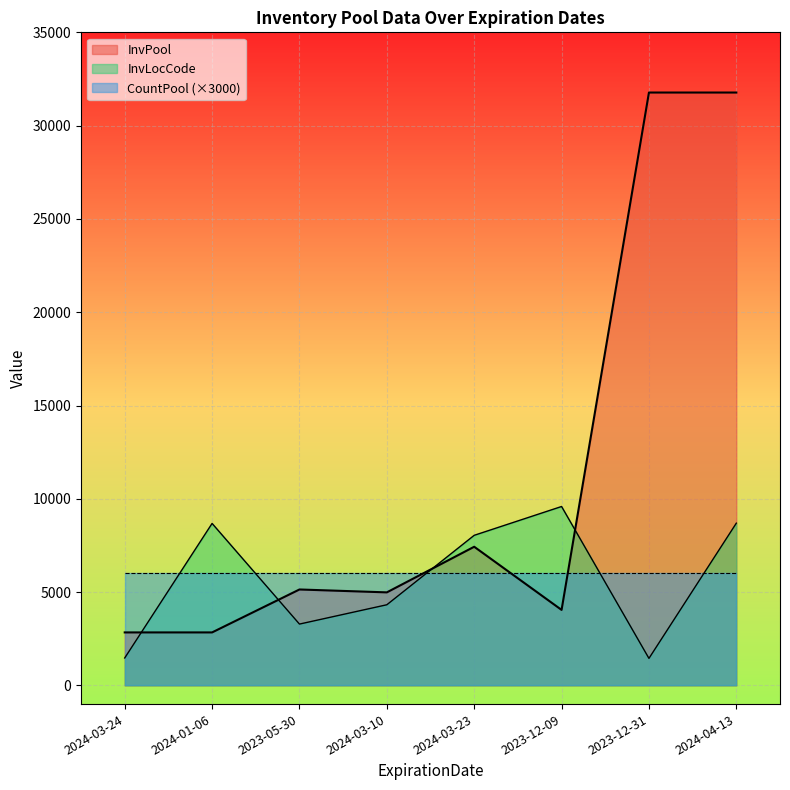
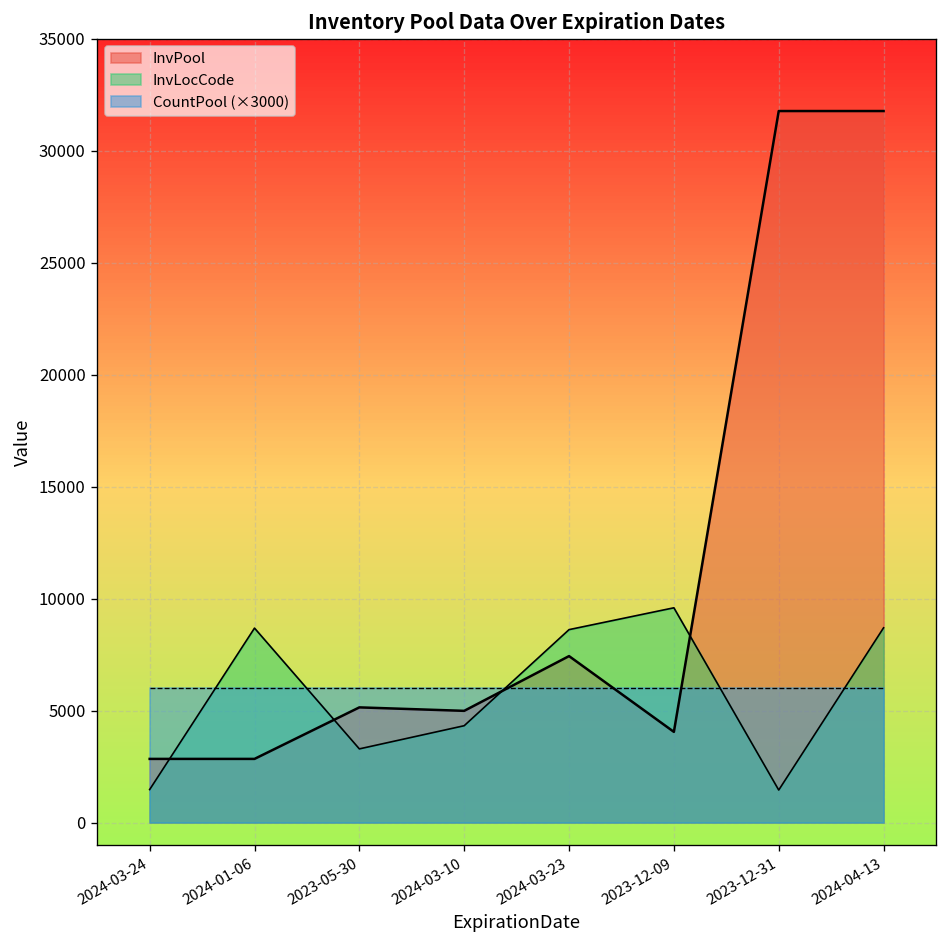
  {
    "InvPool": {
      "2024-03-24": 2800,
      "2024-01-06": 2800,
      "2023-05-30": 5100,
      "2024-03-10": 5000,
      "2024-03-23": 7400,
      "2023-12-09": 4000,
      "2023-12-31": 31800,
      "2024-04-13": 31800
    },
    "InvLocCode": {
      "2024-03-24": 1500,
      "2024-01-06": 8700,
      "2023-05-30": 3300,
      "2024-03-10": 4300,
-     "2024-03-23": 8000,
+     "2024-03-23": 8600,
      "2023-12-09": 9600,
      "2023-12-31": 1500,
      "2024-04-13": 8700
    },
    "CountPool (×3000)": {
      "2024-03-24": 6000,
      "2024-01-06": 6000,
      "2023-05-30": 6000,
      "2024-03-10": 6000,
      "2024-03-23": 6000,
      "2023-12-09": 6000,
      "2023-12-31": 6000,
      "2024-04-13": 6000
    }
  }
